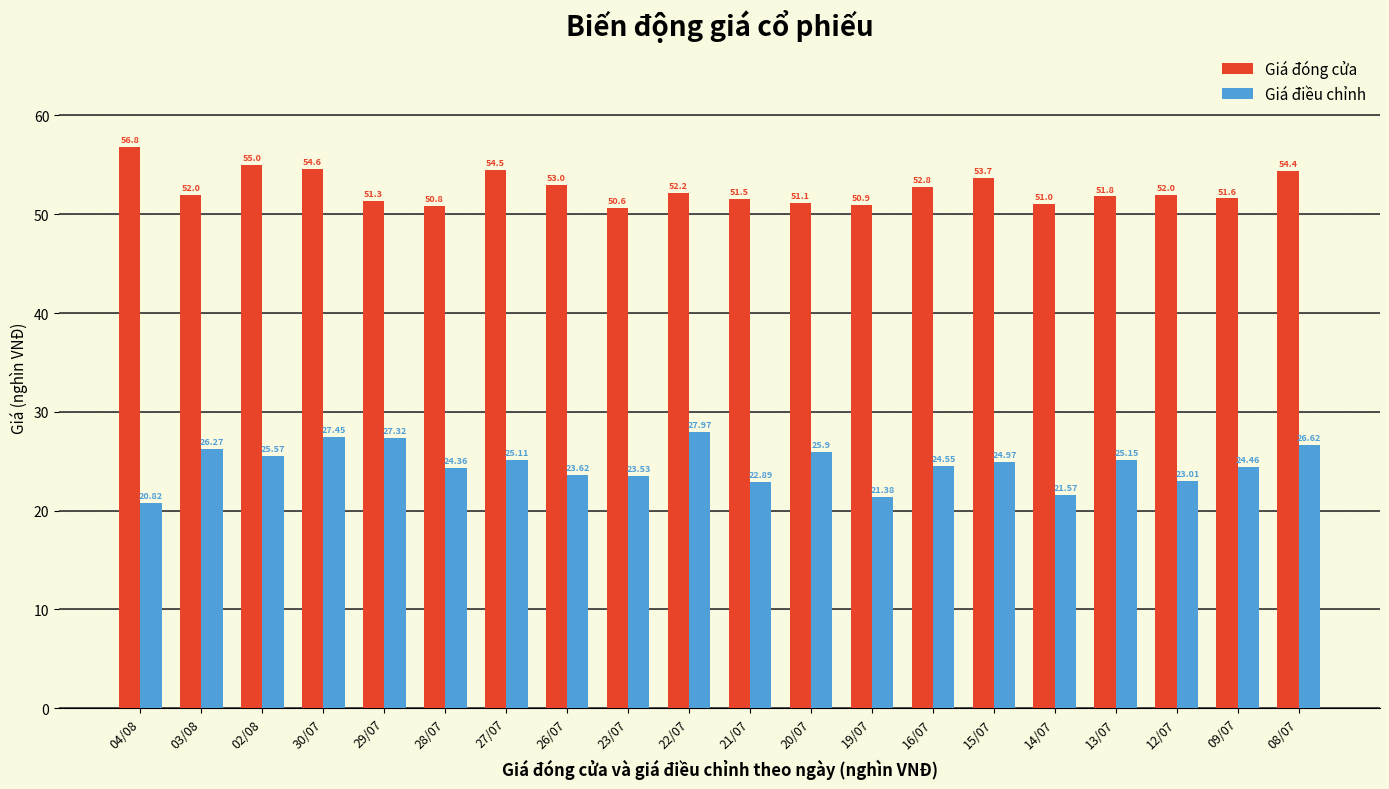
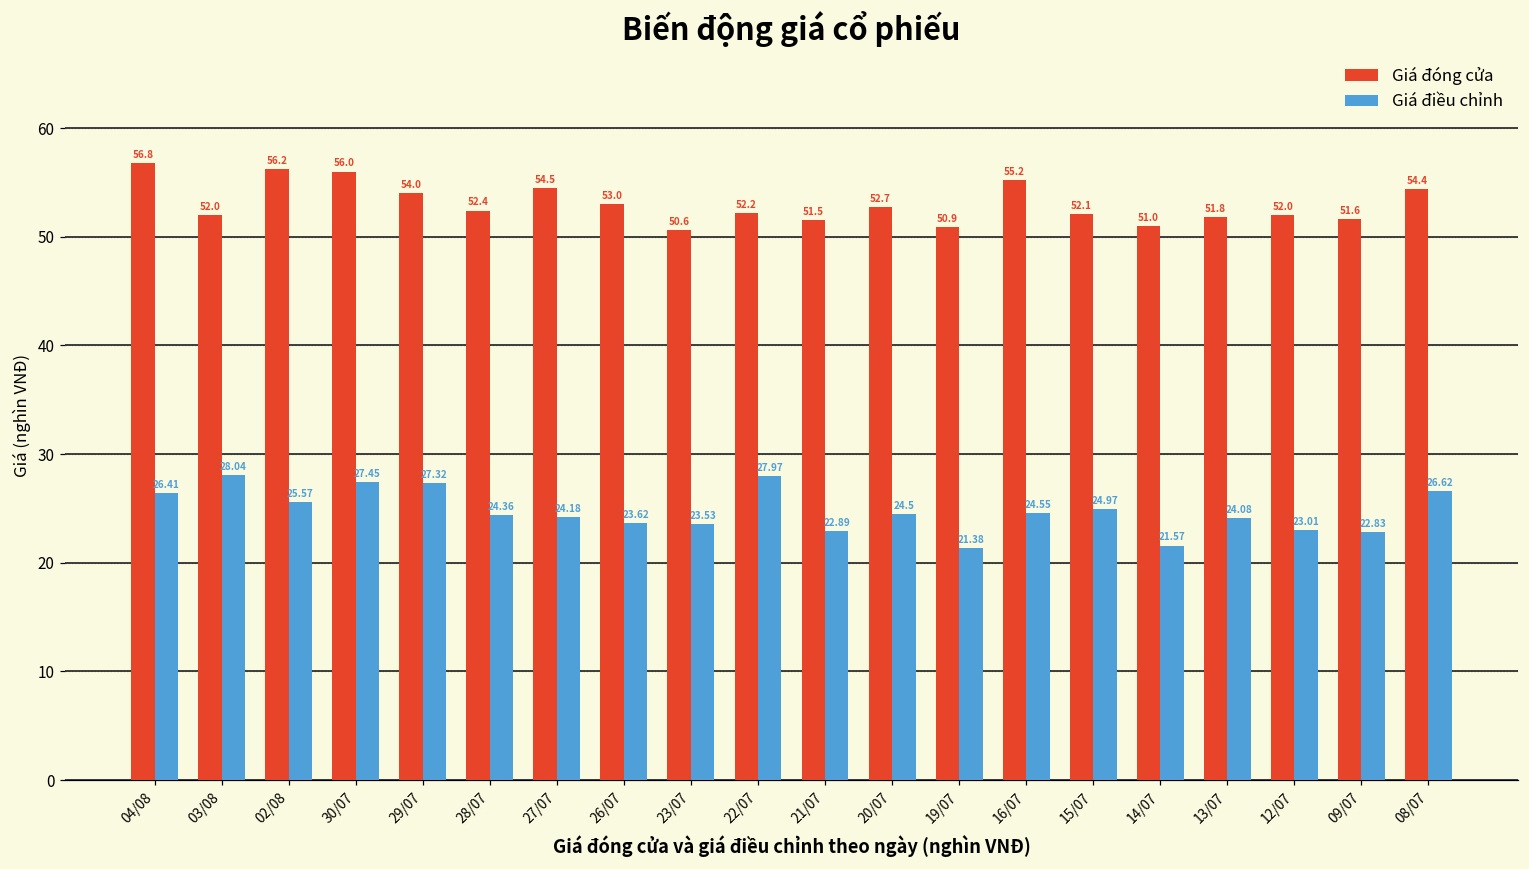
  {
    "Giá đóng cửa": {
      "04/08": 56.8,
      "03/08": 52.0,
-     "02/08": 55.0,
-     "30/07": 54.6,
-     "29/07": 51.3,
-     "28/07": 50.8,
+     "02/08": 56.2,
+     "30/07": 56.0,
+     "29/07": 54.0,
+     "28/07": 52.4,
      "27/07": 54.5,
      "26/07": 53.0,
      "23/07": 50.6,
      "22/07": 52.2,
      "21/07": 51.5,
-     "20/07": 51.1,
+     "20/07": 52.7,
      "19/07": 50.9,
-     "16/07": 52.8,
-     "15/07": 53.7,
+     "16/07": 55.2,
+     "15/07": 52.1,
      "14/07": 51.0,
      "13/07": 51.8,
      "12/07": 52.0,
      "09/07": 51.6,
      "08/07": 54.4
    },
    "Giá điều chỉnh": {
-     "04/08": 20.82,
-     "03/08": 26.27,
+     "04/08": 26.41,
+     "03/08": 28.04,
      "02/08": 25.57,
      "30/07": 27.45,
      "29/07": 27.32,
      "28/07": 24.36,
-     "27/07": 25.11,
+     "27/07": 24.18,
      "26/07": 23.62,
      "23/07": 23.53,
      "22/07": 27.97,
      "21/07": 22.89,
-     "20/07": 25.9,
+     "20/07": 24.5,
      "19/07": 21.38,
      "16/07": 24.55,
      "15/07": 24.97,
      "14/07": 21.57,
-     "13/07": 25.15,
+     "13/07": 24.08,
      "12/07": 23.01,
-     "09/07": 24.46,
+     "09/07": 22.83,
      "08/07": 26.62
    }
  }
